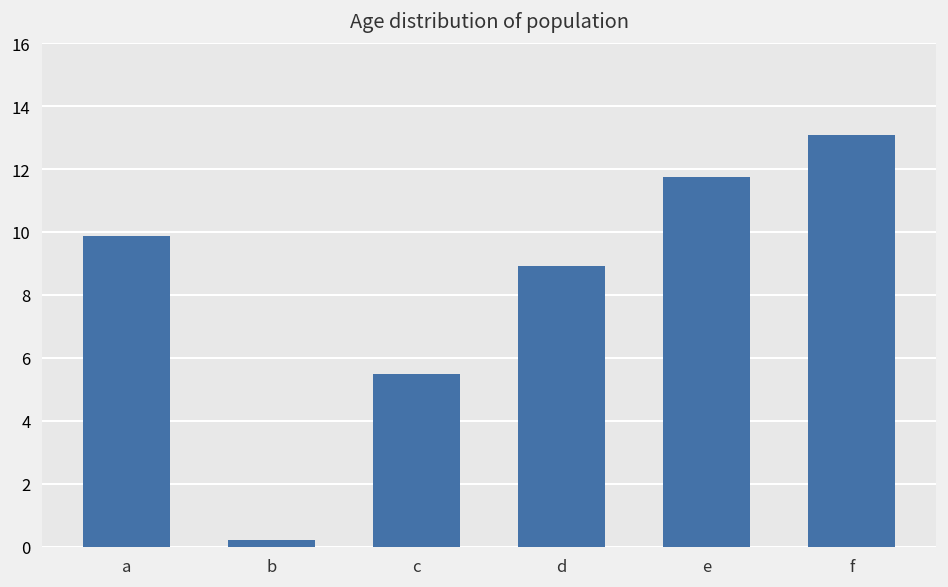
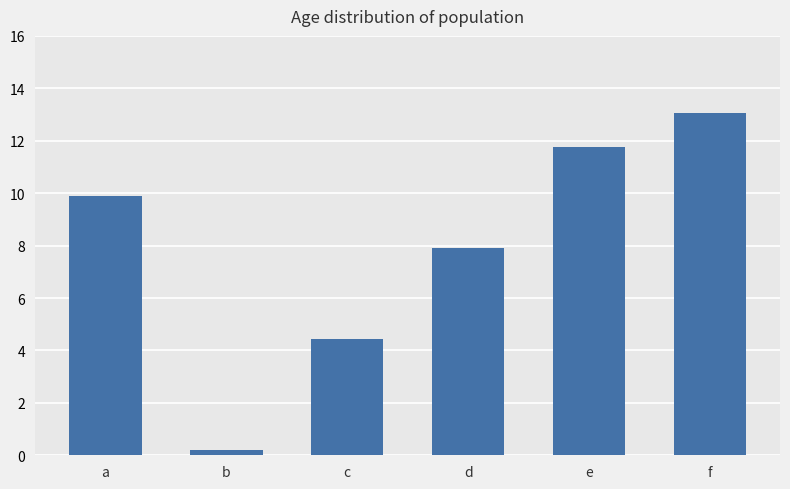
  {
    "a": 9.9,
    "b": 0.2,
-   "c": 5.5,
-   "d": 8.9,
+   "c": 4.4,
+   "d": 7.9,
    "e": 11.8,
    "f": 13.1
  }
